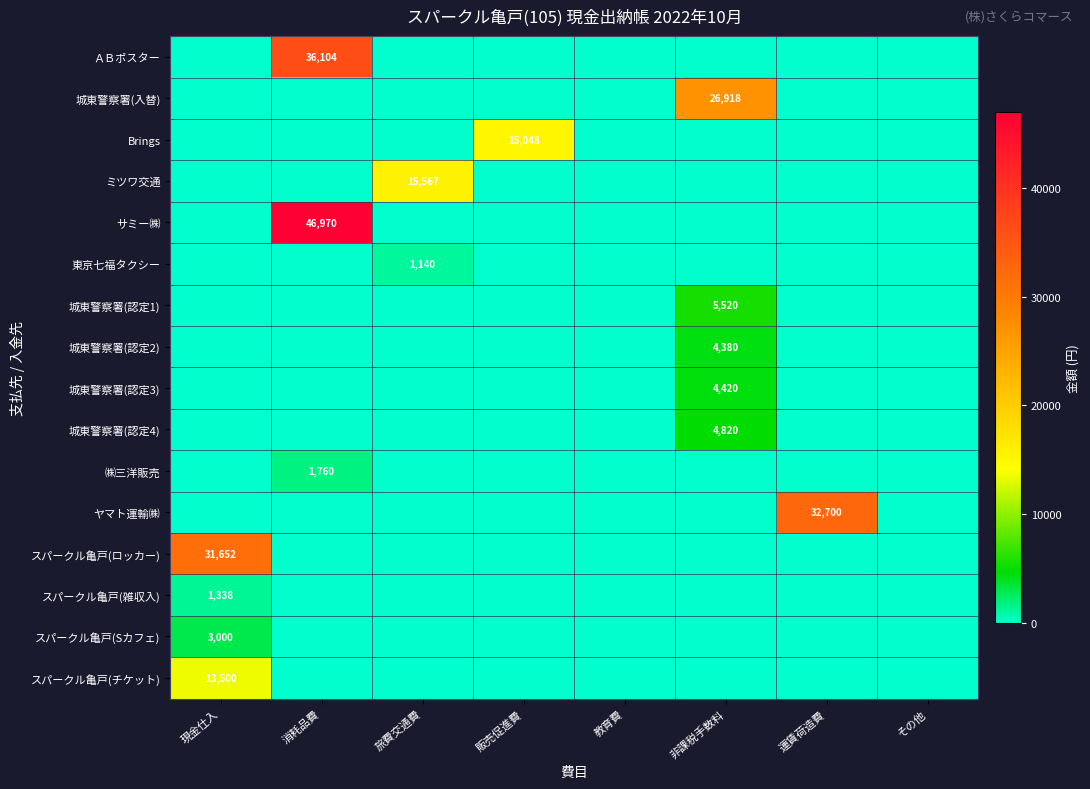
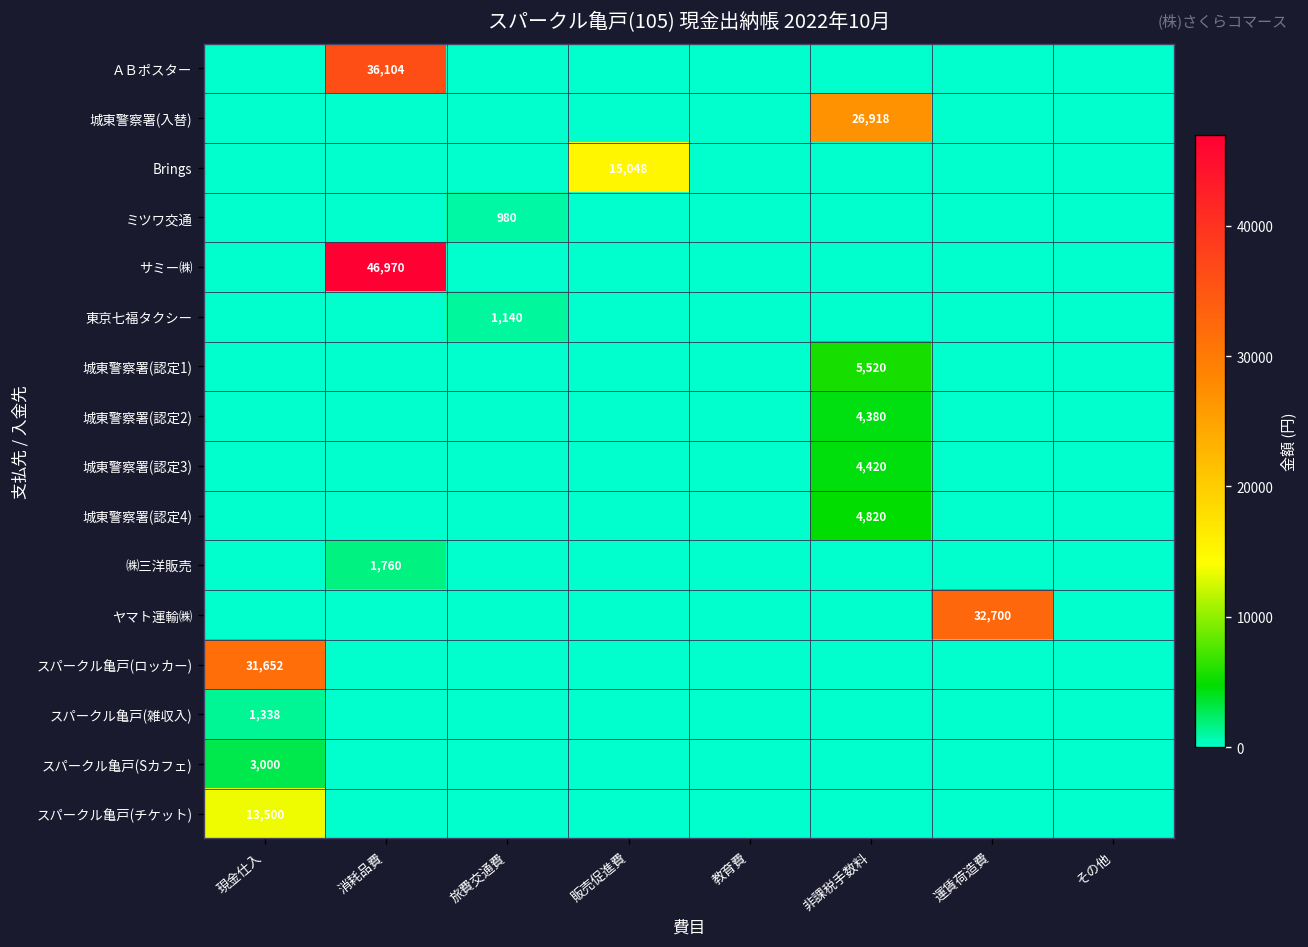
  {
    "ＡＢポスター": {
      "消耗品費": "36,104"
    },
    "城東警察署(入替)": {
      "非課税手数料": "26,918"
    },
    "Brings": {
      "販売促進費": "15,048"
    },
    "ミツワ交通": {
-     "旅費交通費": "15,567"
+     "旅費交通費": "980"
    },
    "サミー㈱": {
      "消耗品費": "46,970"
    },
    "東京七福タクシー": {
      "旅費交通費": "1,140"
    },
    "城東警察署(認定1)": {
      "非課税手数料": "5,520"
    },
    "城東警察署(認定2)": {
      "非課税手数料": "4,380"
    },
    "城東警察署(認定3)": {
      "非課税手数料": "4,420"
    },
    "城東警察署(認定4)": {
      "非課税手数料": "4,820"
    },
    "㈱三洋販売": {
      "消耗品費": "1,760"
    },
    "ヤマト運輸㈱": {
      "運賃荷造費": "32,700"
    },
    "スパークル亀戸(ロッカー)": {
      "現金仕入": "31,652"
    },
    "スパークル亀戸(雑収入)": {
      "現金仕入": "1,338"
    },
    "スパークル亀戸(Sカフェ)": {
      "現金仕入": "3,000"
    },
    "スパークル亀戸(チケット)": {
      "現金仕入": "13,500"
    }
  }
